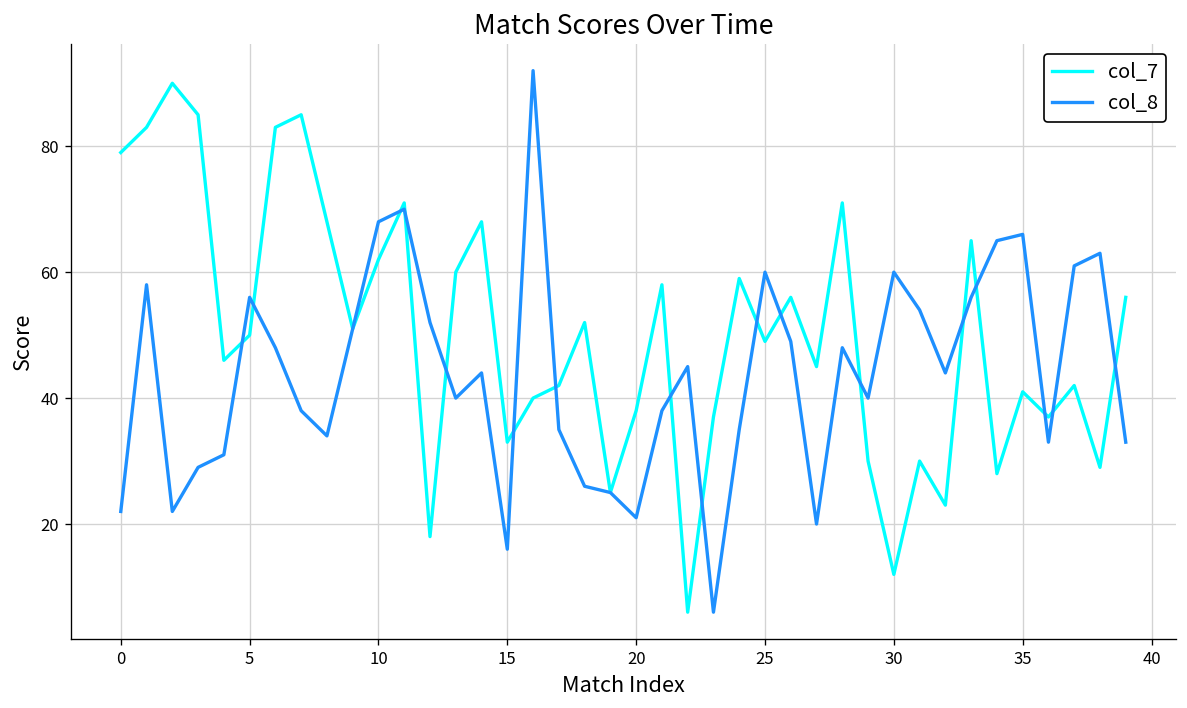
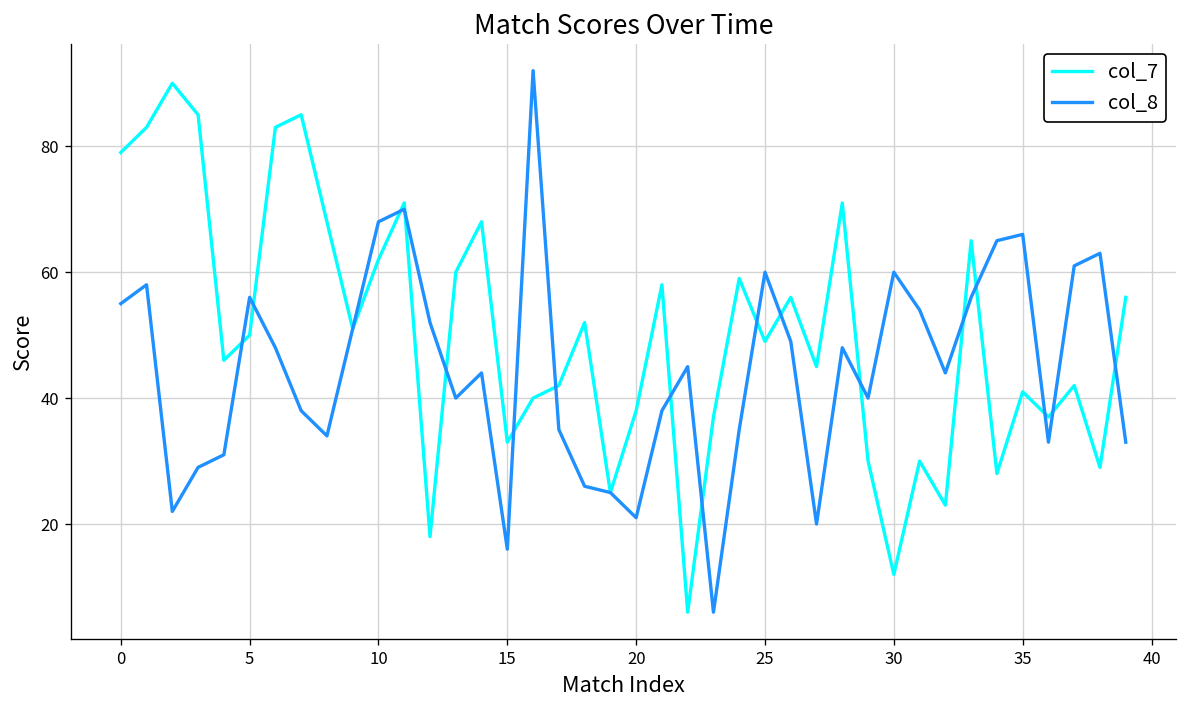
  {
    "col_7": {
      "0": 79,
      "5": 50,
      "10": 62,
      "15": 33,
      "20": 38,
      "25": 49,
      "30": 12,
      "35": 41
    },
    "col_8": {
-     "0": 22,
+     "0": 55,
      "5": 56,
      "10": 68,
      "15": 16,
      "20": 21,
      "25": 60,
      "30": 60,
      "35": 66
    }
  }
